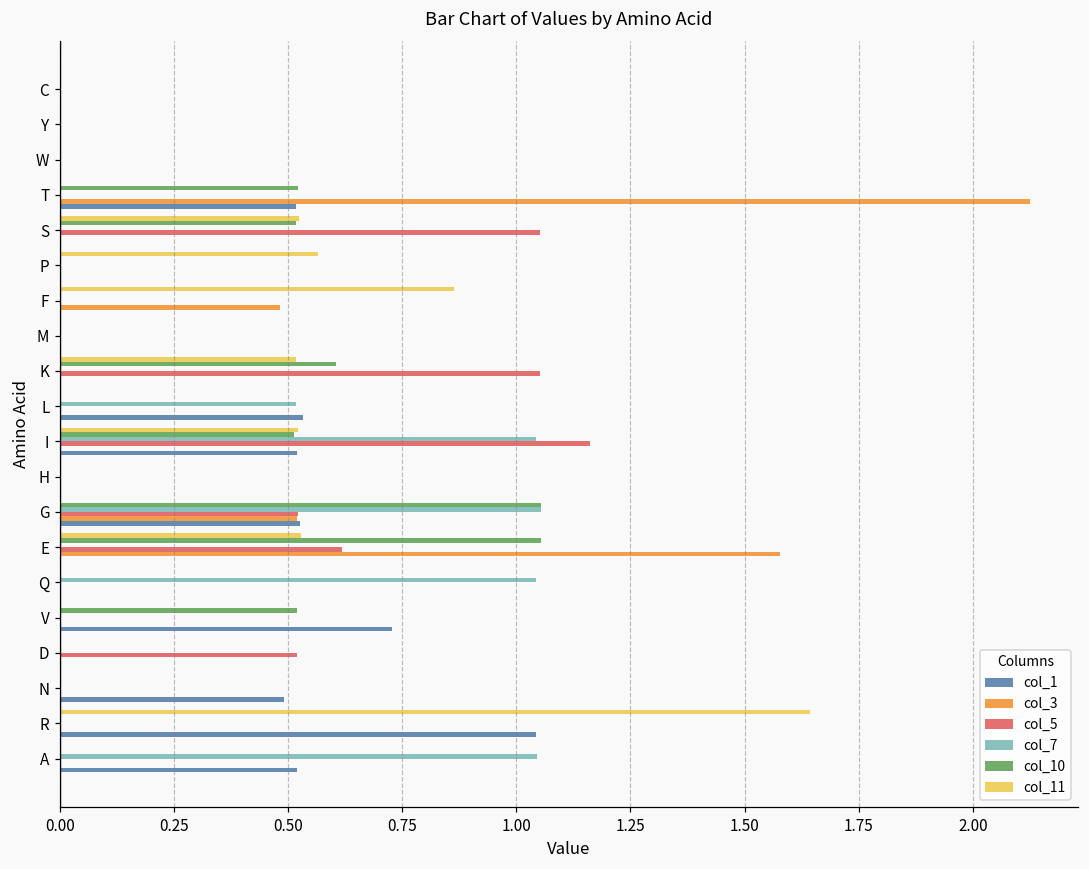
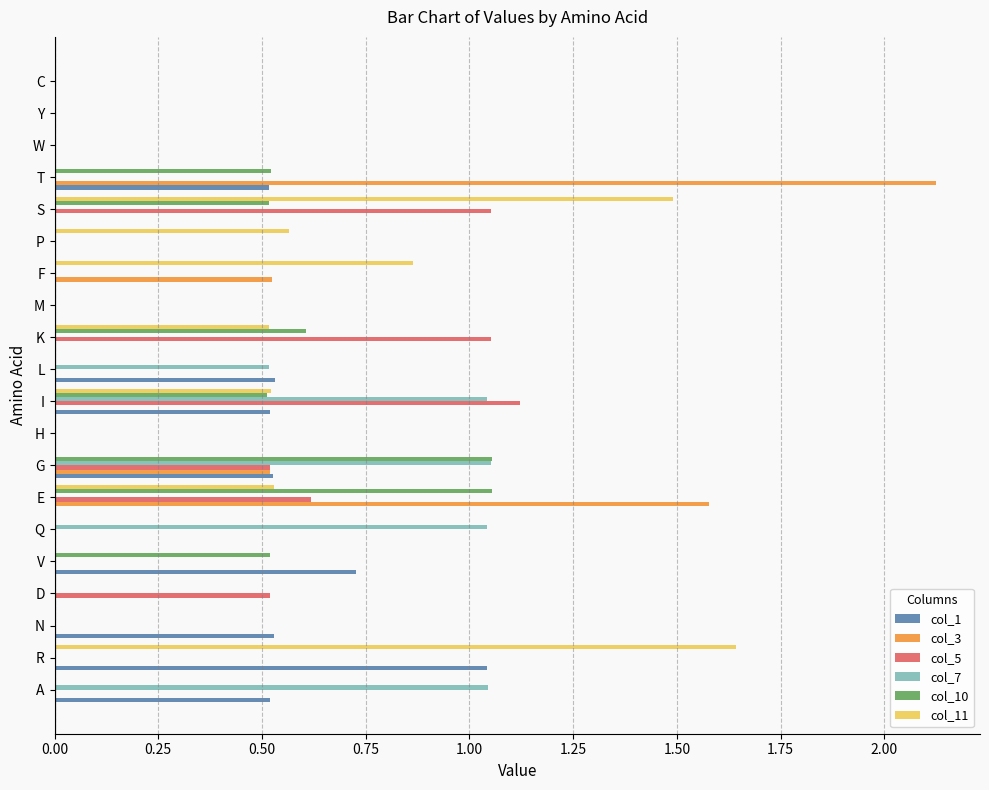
  {
    "col_1": {
      "C": 0.00,
      "Y": 0.00,
      "W": 0.00,
      "T": 0.52,
      "S": 0.00,
      "P": 0.00,
      "F": 0.00,
      "M": 0.00,
      "K": 0.00,
      "L": 0.53,
      "I": 0.52,
      "H": 0.00,
      "G": 0.53,
      "E": 0.00,
      "Q": 0.00,
      "V": 0.73,
      "D": 0.00,
-     "N": 0.49,
+     "N": 0.53,
      "R": 1.04,
      "A": 0.52
    },
    "col_3": {
      "C": 0.00,
      "Y": 0.00,
      "W": 0.00,
      "T": 2.12,
      "S": 0.00,
      "P": 0.00,
-     "F": 0.48,
+     "F": 0.52,
      "M": 0.00,
      "K": 0.00,
      "L": 0.00,
      "I": 0.00,
      "H": 0.00,
      "G": 0.52,
      "E": 1.58,
      "Q": 0.00,
      "V": 0.00,
      "D": 0.00,
      "N": 0.00,
      "R": 0.00,
      "A": 0.00
    },
    "col_5": {
      "C": 0.00,
      "Y": 0.00,
      "W": 0.00,
      "T": 0.00,
      "S": 1.05,
      "P": 0.00,
      "F": 0.00,
      "M": 0.00,
      "K": 1.05,
      "L": 0.00,
-     "I": 1.16,
+     "I": 1.12,
      "H": 0.00,
      "G": 0.52,
      "E": 0.62,
      "Q": 0.00,
      "V": 0.00,
      "D": 0.52,
      "N": 0.00,
      "R": 0.00,
      "A": 0.00
    },
    "col_7": {
      "C": 0.00,
      "Y": 0.00,
      "W": 0.00,
      "T": 0.00,
      "S": 0.00,
      "P": 0.00,
      "F": 0.00,
      "M": 0.00,
      "K": 0.00,
      "L": 0.52,
      "I": 1.04,
      "H": 0.00,
      "G": 1.05,
      "E": 0.00,
      "Q": 1.04,
      "V": 0.00,
      "D": 0.00,
      "N": 0.00,
      "R": 0.00,
      "A": 1.04
    },
    "col_10": {
      "C": 0.00,
      "Y": 0.00,
      "W": 0.00,
      "T": 0.52,
      "S": 0.52,
      "P": 0.00,
      "F": 0.00,
      "M": 0.00,
      "K": 0.61,
      "L": 0.00,
      "I": 0.51,
      "H": 0.00,
      "G": 1.05,
      "E": 1.05,
      "Q": 0.00,
      "V": 0.52,
      "D": 0.00,
      "N": 0.00,
      "R": 0.00,
      "A": 0.00
    },
    "col_11": {
      "C": 0.00,
      "Y": 0.00,
      "W": 0.00,
      "T": 0.00,
-     "S": 0.52,
+     "S": 1.49,
      "P": 0.57,
      "F": 0.86,
      "M": 0.00,
      "K": 0.52,
      "L": 0.00,
      "I": 0.52,
      "H": 0.00,
      "G": 0.00,
      "E": 0.53,
      "Q": 0.00,
      "V": 0.00,
      "D": 0.00,
      "N": 0.00,
      "R": 1.64,
      "A": 0.00
    }
  }
